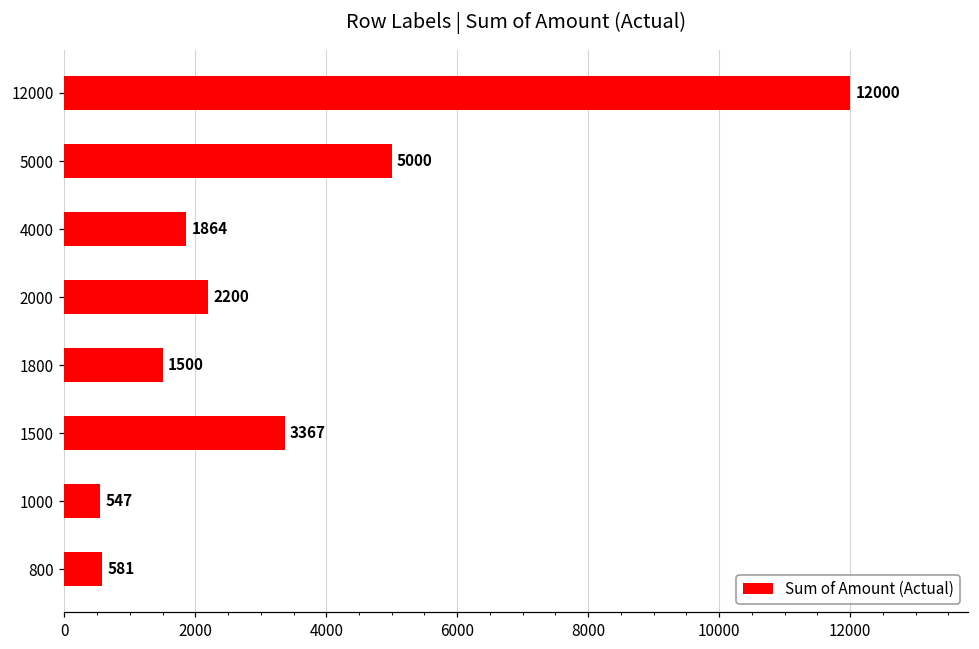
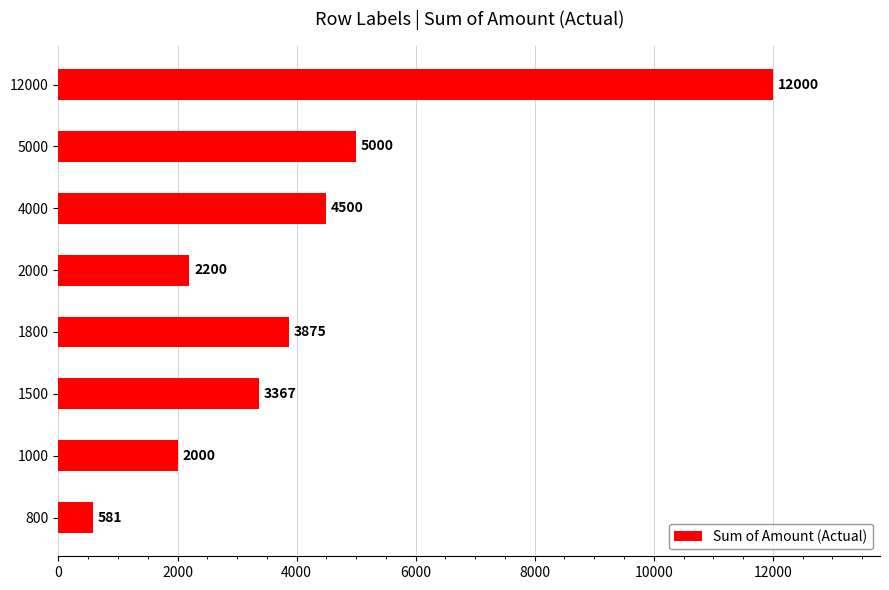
  {
    "12000": 12000,
    "5000": 5000,
-   "4000": 1864,
+   "4000": 4500,
    "2000": 2200,
-   "1800": 1500,
+   "1800": 3875,
    "1500": 3367,
-   "1000": 547,
+   "1000": 2000,
    "800": 581
  }
